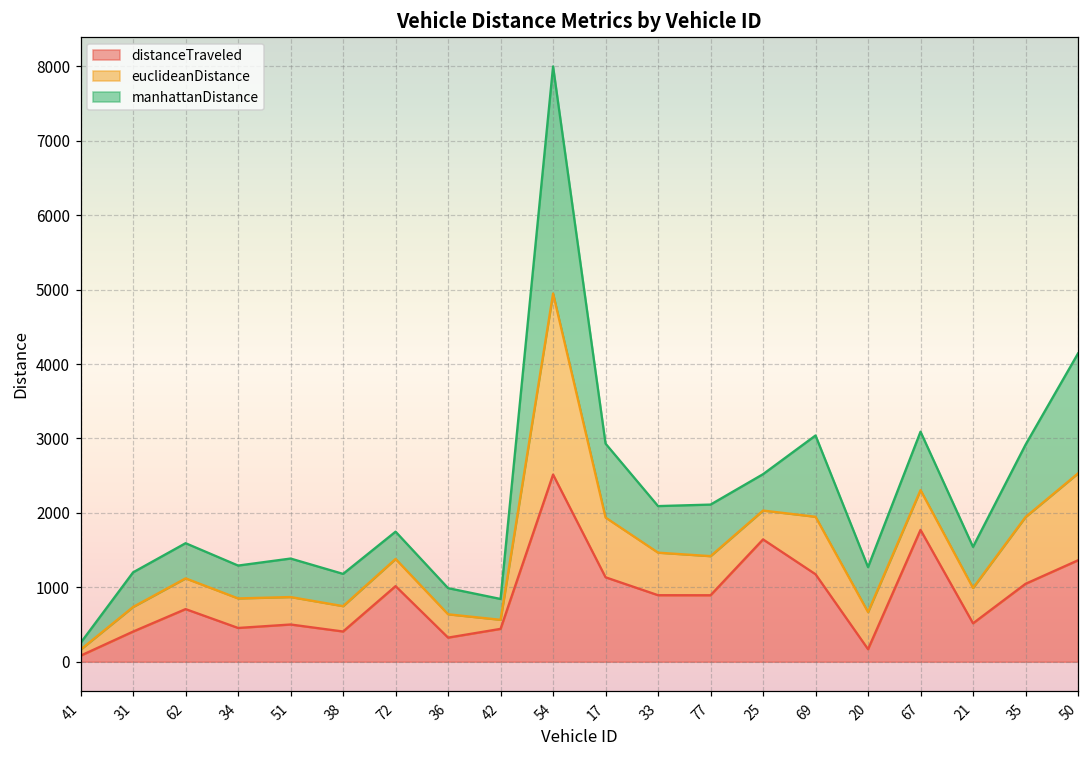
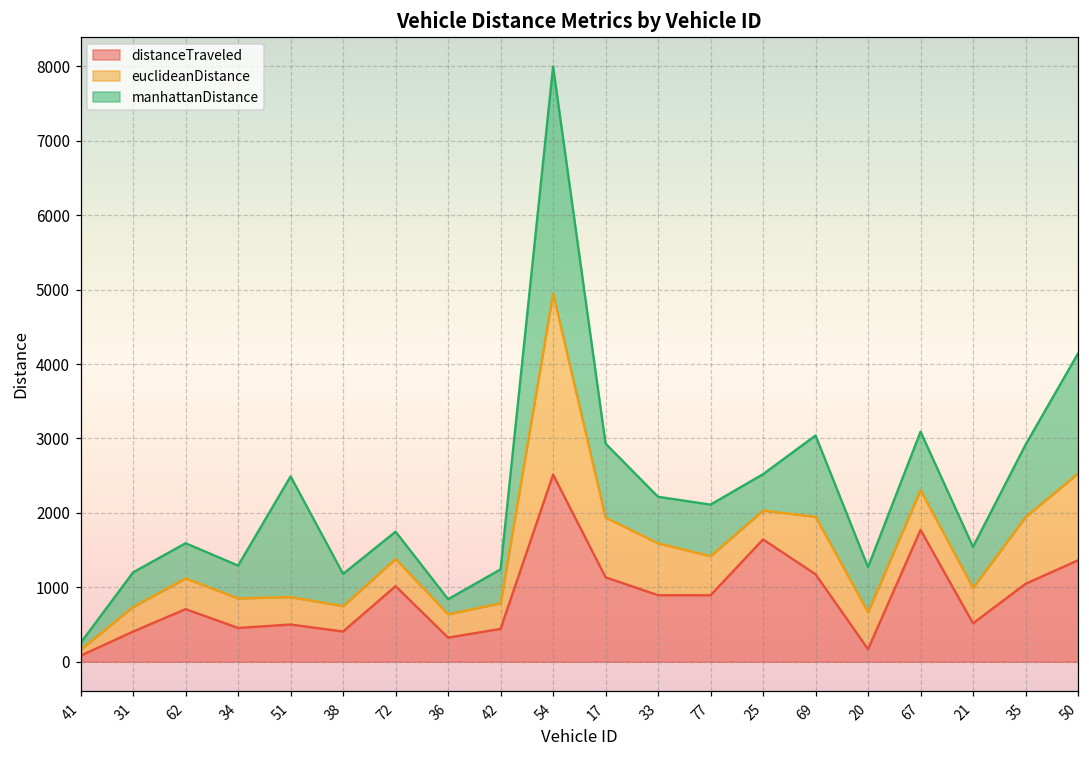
  {
    "distanceTraveled": {
      "41": 100,
      "31": 400,
      "62": 700,
      "34": 500,
      "51": 500,
      "38": 400,
      "72": 1000,
      "36": 300,
      "42": 400,
      "54": 2500,
      "17": 1100,
      "33": 900,
      "77": 900,
      "25": 1600,
      "69": 1200,
      "20": 200,
      "67": 1800,
      "21": 500,
      "35": 1000,
      "50": 1400
    },
    "euclideanDistance": {
      "41": 100,
      "31": 300,
      "62": 400,
      "34": 400,
      "51": 400,
      "38": 300,
      "72": 400,
      "36": 300,
-     "42": 100,
+     "42": 300,
      "54": 2400,
      "17": 800,
-     "33": 600,
+     "33": 700,
      "77": 500,
      "25": 400,
      "69": 800,
      "20": 500,
      "67": 500,
      "21": 500,
      "35": 900,
      "50": 1200
    },
    "manhattanDistance": {
      "41": 100,
      "31": 500,
      "62": 500,
      "34": 400,
-     "51": 500,
+     "51": 1600,
      "38": 400,
      "72": 400,
-     "36": 400,
-     "42": 300,
+     "36": 200,
+     "42": 500,
      "54": 3100,
      "17": 1000,
      "33": 600,
      "77": 700,
      "25": 500,
      "69": 1100,
      "20": 600,
      "67": 800,
      "21": 600,
      "35": 1000,
      "50": 1600
    }
  }
